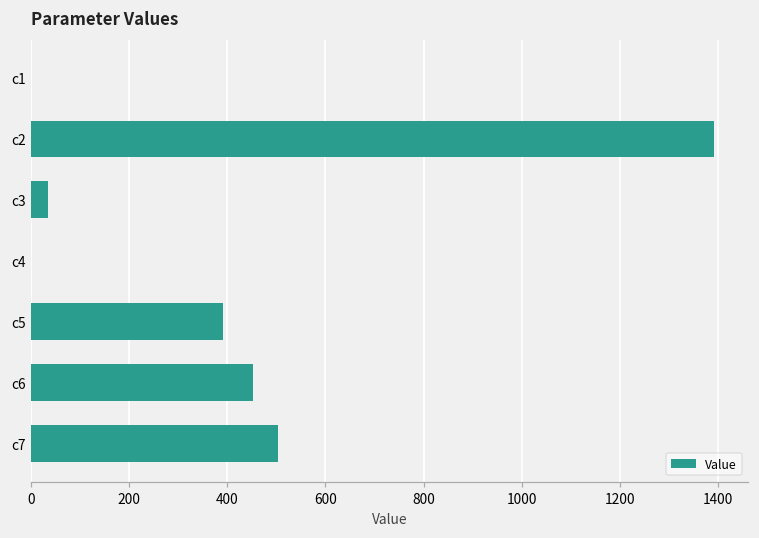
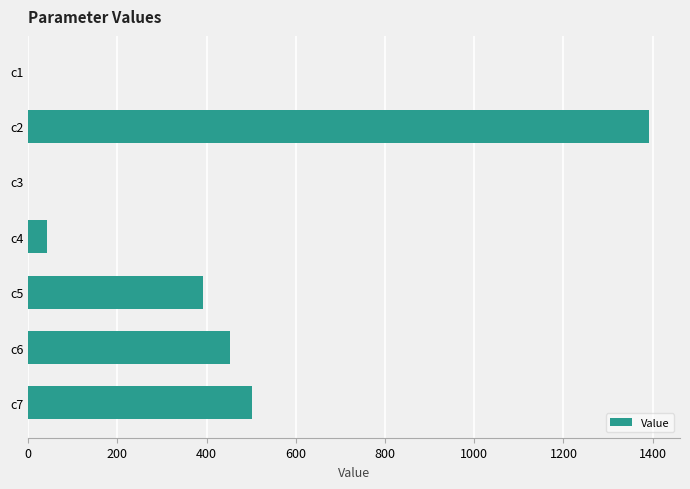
  {
    "c2": 1390,
-   "c3": 30,
-   "c4": 0,
+   "c3": 0,
+   "c4": 40,
    "c5": 390,
    "c6": 450,
    "c7": 500
  }
